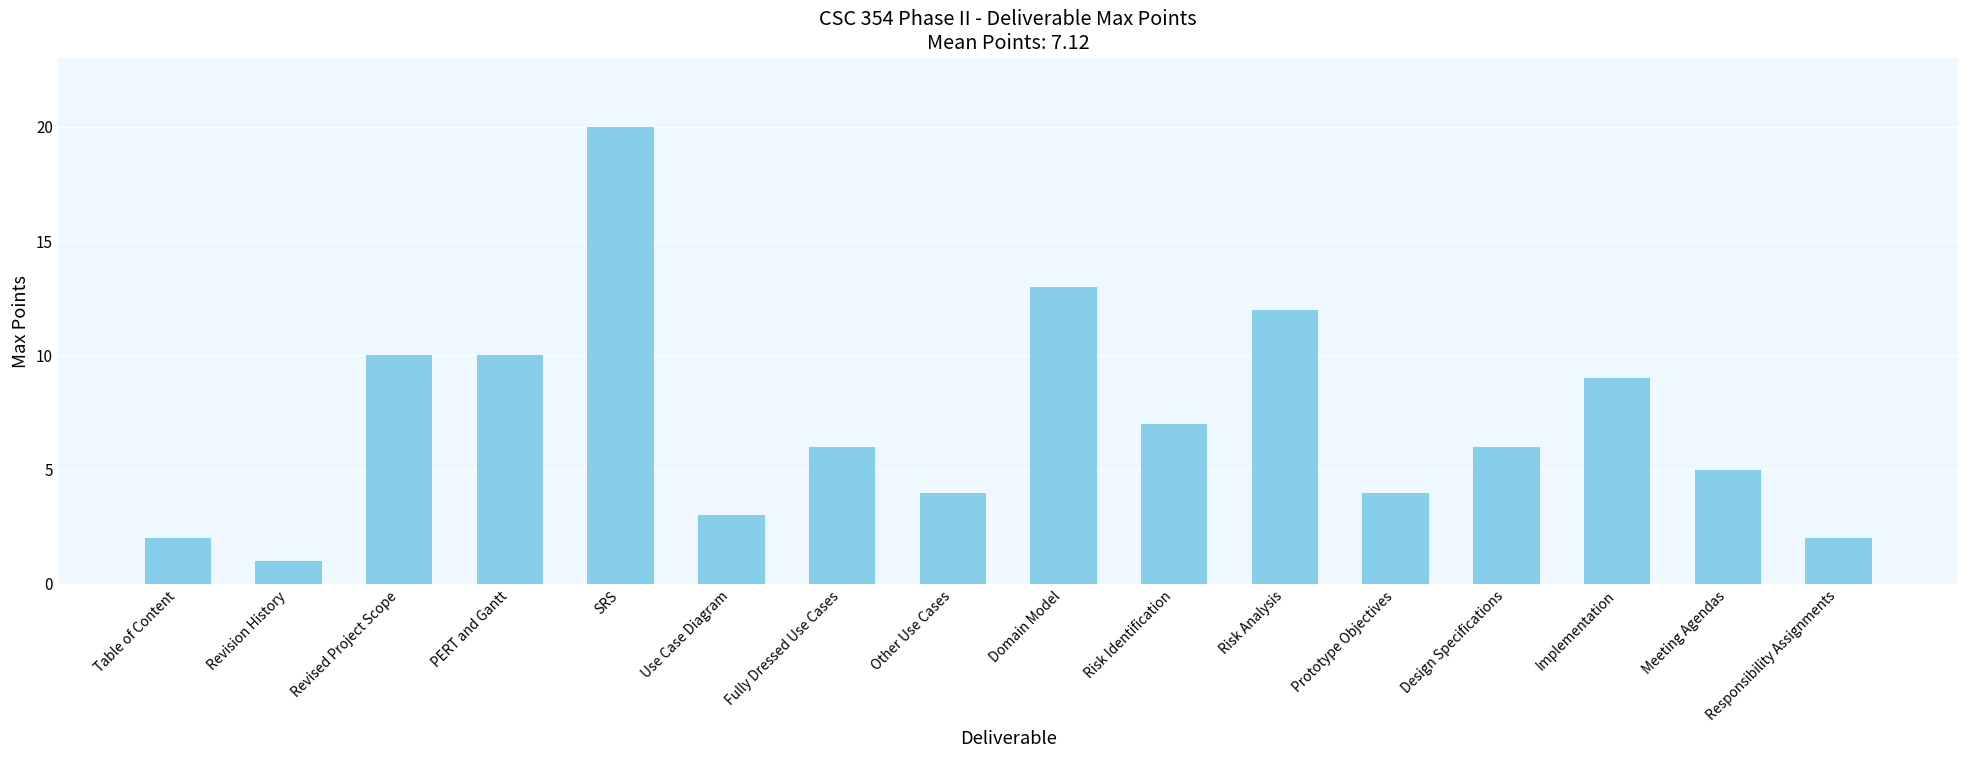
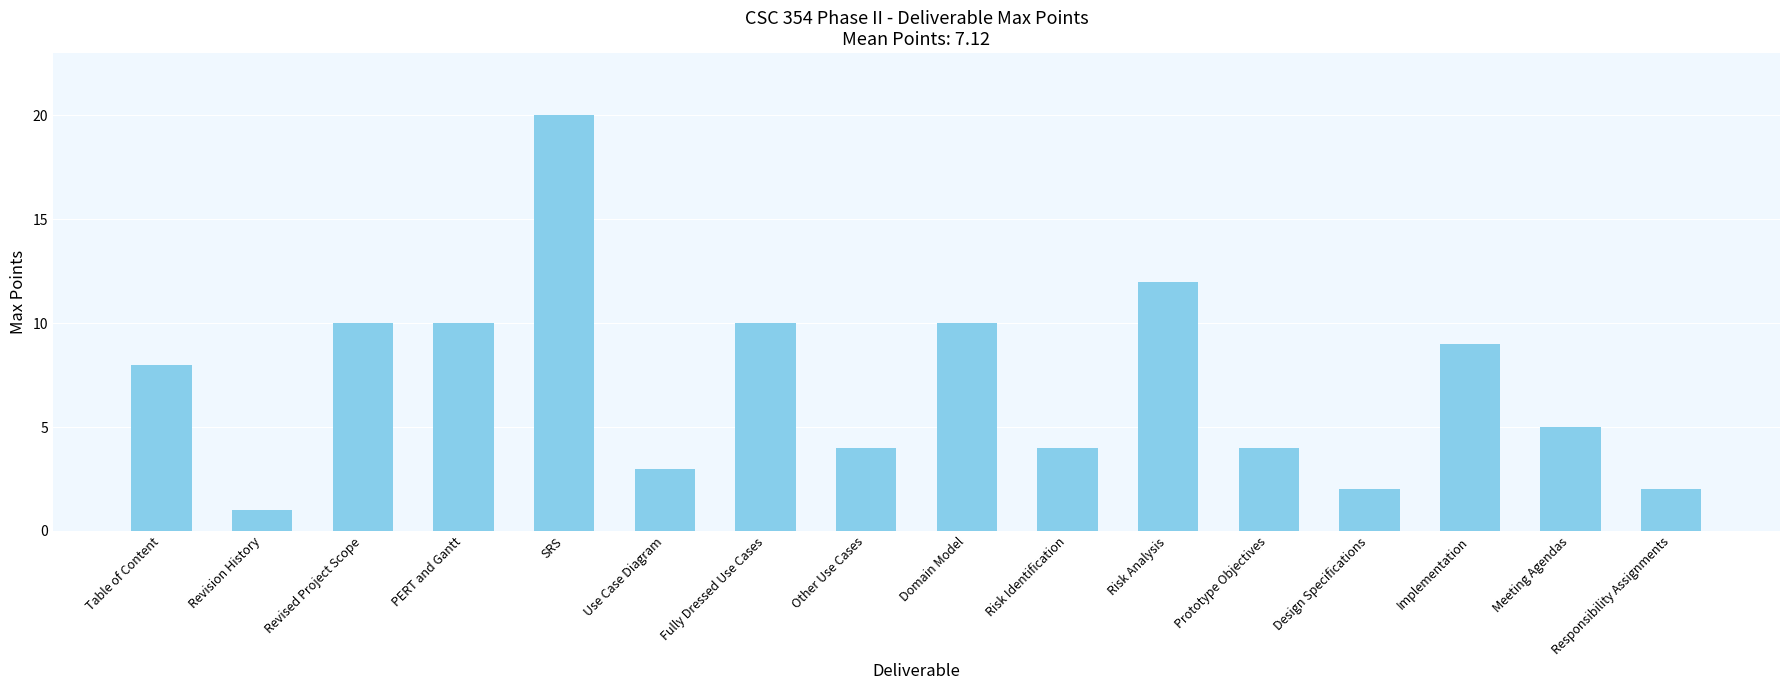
  {
-   "Table of Content": 2,
+   "Table of Content": 8,
    "Revision History": 1,
    "Revised Project Scope": 10,
    "PERT and Gantt": 10,
    "SRS": 20,
    "Use Case Diagram": 3,
-   "Fully Dressed Use Cases": 6,
+   "Fully Dressed Use Cases": 10,
    "Other Use Cases": 4,
-   "Domain Model": 13,
-   "Risk Identification": 7,
+   "Domain Model": 10,
+   "Risk Identification": 4,
    "Risk Analysis": 12,
    "Prototype Objectives": 4,
-   "Design Specifications": 6,
+   "Design Specifications": 2,
    "Implementation": 9,
    "Meeting Agendas": 5,
    "Responsibility Assignments": 2
  }
